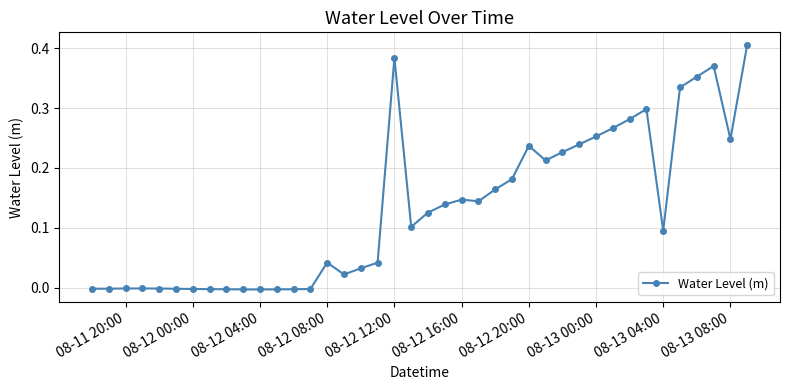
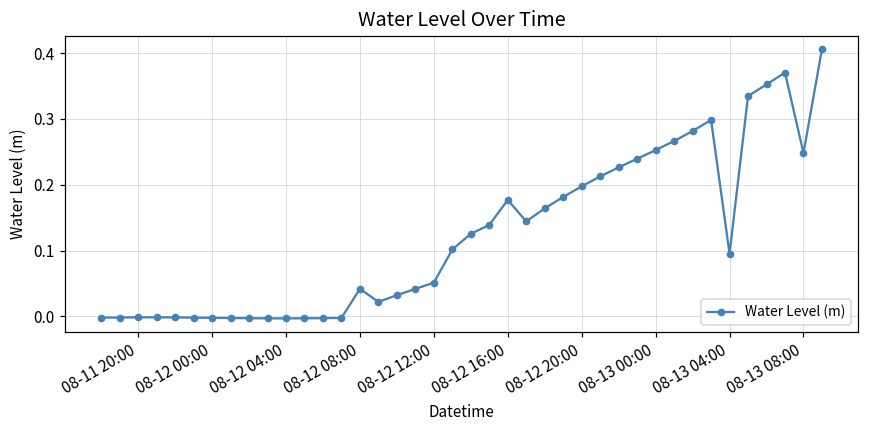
  {
    "08-11 20:00": 0.00,
    "08-12 00:00": 0.00,
    "08-12 04:00": 0.00,
    "08-12 08:00": 0.04,
-   "08-12 12:00": 0.38,
-   "08-12 16:00": 0.15,
-   "08-12 20:00": 0.24,
+   "08-12 12:00": 0.05,
+   "08-12 16:00": 0.18,
+   "08-12 20:00": 0.20,
    "08-13 00:00": 0.25,
    "08-13 04:00": 0.10,
    "08-13 08:00": 0.25
  }
